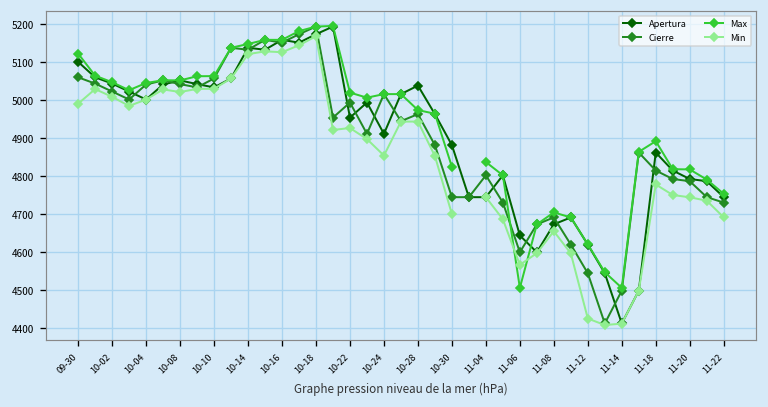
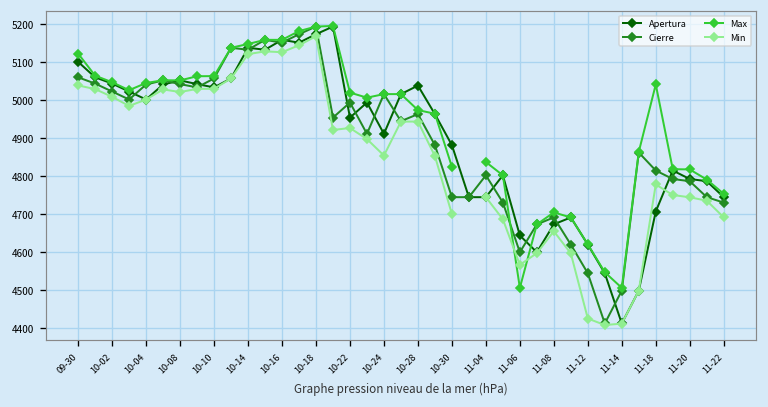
  {
    "Apertura": {
      "09-30": 5100,
      "10-22": 4950,
      "10-24": 4910,
      "10-28": 5040,
      "10-30": 4880,
      "11-06": 4640,
      "11-08": 4670,
-     "11-18": 4860,
+     "11-18": 4710,
      "11-22": 4740
    },
    "Cierre": {
      "09-30": 5060,
      "10-02": 5020,
      "10-08": 5040,
      "10-22": 4990,
      "10-28": 4960,
      "10-30": 4740,
      "11-04": 4800,
      "11-06": 4600,
      "11-08": 4690,
      "11-12": 4540,
      "11-18": 4810,
      "11-22": 4730
    },
    "Max": {
      "09-30": 5120,
      "10-14": 5150,
      "10-22": 5020,
      "10-28": 4970,
      "10-30": 4820,
      "11-04": 4840,
      "11-06": 4510,
      "11-08": 4700,
-     "11-18": 4890,
+     "11-18": 5040,
      "11-20": 4820,
      "11-22": 4750
    },
    "Min": {
-     "09-30": 4990,
+     "09-30": 5040,
      "10-02": 5010,
      "10-08": 5020,
      "10-14": 5120,
      "10-16": 5130,
      "10-22": 4930,
      "10-24": 4850,
      "10-28": 4940,
      "10-30": 4700,
      "11-06": 4570,
      "11-08": 4650,
      "11-12": 4430,
      "11-18": 4780,
      "11-20": 4740,
      "11-22": 4690
    }
  }
